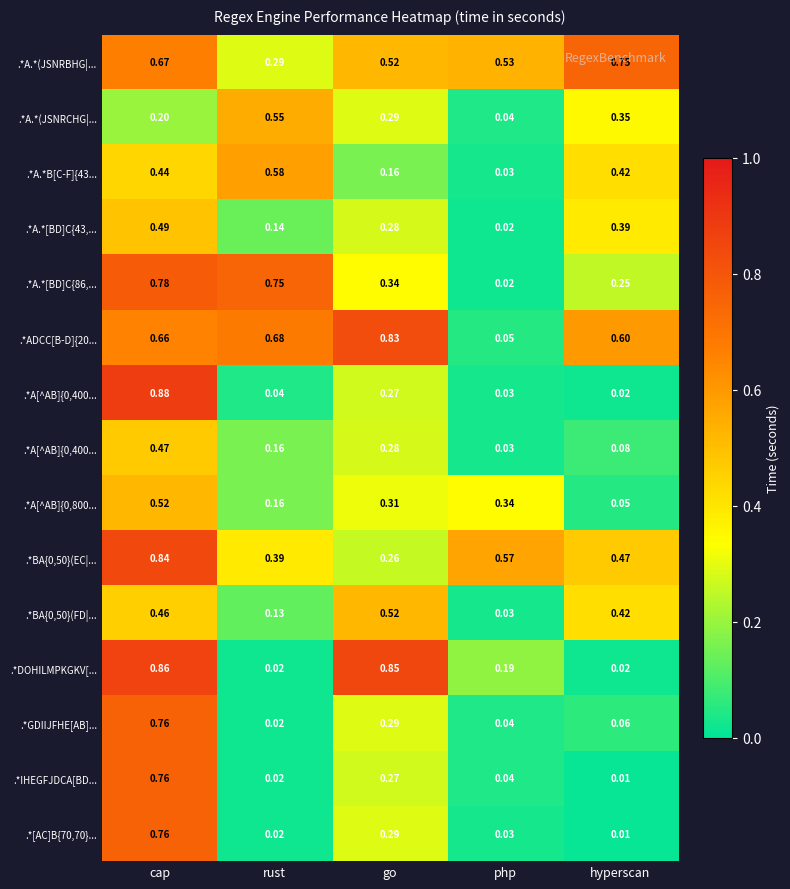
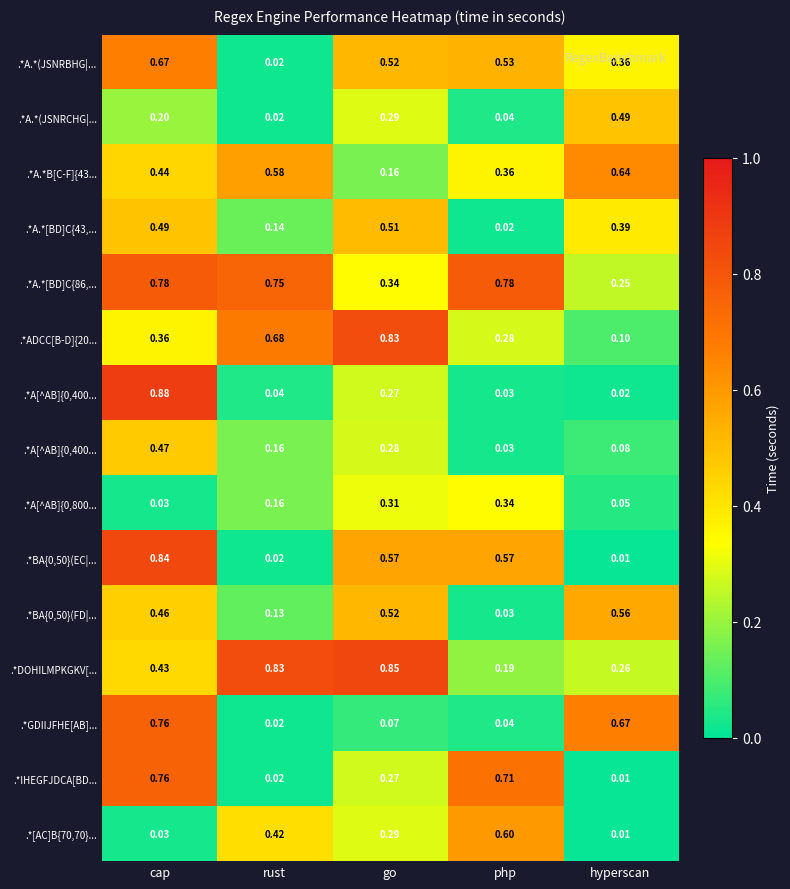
  {
    ".*A.*(JSNRBHG|...": {
      "cap": 0.67,
-     "rust": 0.29,
+     "rust": 0.02,
      "go": 0.52,
      "php": 0.53,
-     "hyperscan": 0.75
+     "hyperscan": 0.36
    },
    ".*A.*(JSNRCHG|...": {
      "cap": 0.20,
-     "rust": 0.55,
+     "rust": 0.02,
      "go": 0.29,
      "php": 0.04,
-     "hyperscan": 0.35
+     "hyperscan": 0.49
    },
    ".*A.*B[C-F]{43...": {
      "cap": 0.44,
      "rust": 0.58,
      "go": 0.16,
-     "php": 0.03,
-     "hyperscan": 0.42
+     "php": 0.36,
+     "hyperscan": 0.64
    },
    ".*A.*[BD]C{43,...": {
      "cap": 0.49,
      "rust": 0.14,
-     "go": 0.28,
+     "go": 0.51,
      "php": 0.02,
      "hyperscan": 0.39
    },
    ".*A.*[BD]C{86,...": {
      "cap": 0.78,
      "rust": 0.75,
      "go": 0.34,
-     "php": 0.02,
+     "php": 0.78,
      "hyperscan": 0.25
    },
    ".*ADCC[B-D]{20...": {
-     "cap": 0.66,
+     "cap": 0.36,
      "rust": 0.68,
      "go": 0.83,
-     "php": 0.05,
-     "hyperscan": 0.60
+     "php": 0.28,
+     "hyperscan": 0.10
    },
    ".*A[^AB]{0,800...": {
-     "cap": 0.52,
+     "cap": 0.03,
      "rust": 0.16,
      "go": 0.31,
      "php": 0.34,
      "hyperscan": 0.05
    },
    ".*BA{0,50}(EC|...": {
      "cap": 0.84,
-     "rust": 0.39,
-     "go": 0.26,
+     "rust": 0.02,
+     "go": 0.57,
      "php": 0.57,
-     "hyperscan": 0.47
+     "hyperscan": 0.01
    },
    ".*BA{0,50}(FD|...": {
      "cap": 0.46,
      "rust": 0.13,
      "go": 0.52,
      "php": 0.03,
-     "hyperscan": 0.42
+     "hyperscan": 0.56
    },
    ".*DOHILMPKGKV[...": {
-     "cap": 0.86,
-     "rust": 0.02,
+     "cap": 0.43,
+     "rust": 0.83,
      "go": 0.85,
      "php": 0.19,
-     "hyperscan": 0.02
+     "hyperscan": 0.26
    },
    ".*GDIIJFHE[AB]...": {
      "cap": 0.76,
      "rust": 0.02,
-     "go": 0.29,
+     "go": 0.07,
      "php": 0.04,
-     "hyperscan": 0.06
+     "hyperscan": 0.67
    },
    ".*IHEGFJDCA[BD...": {
      "cap": 0.76,
      "rust": 0.02,
      "go": 0.27,
-     "php": 0.04,
+     "php": 0.71,
      "hyperscan": 0.01
    },
    ".*[AC]B{70,70}...": {
-     "cap": 0.76,
-     "rust": 0.02,
+     "cap": 0.03,
+     "rust": 0.42,
      "go": 0.29,
-     "php": 0.03,
+     "php": 0.60,
      "hyperscan": 0.01
    }
  }
